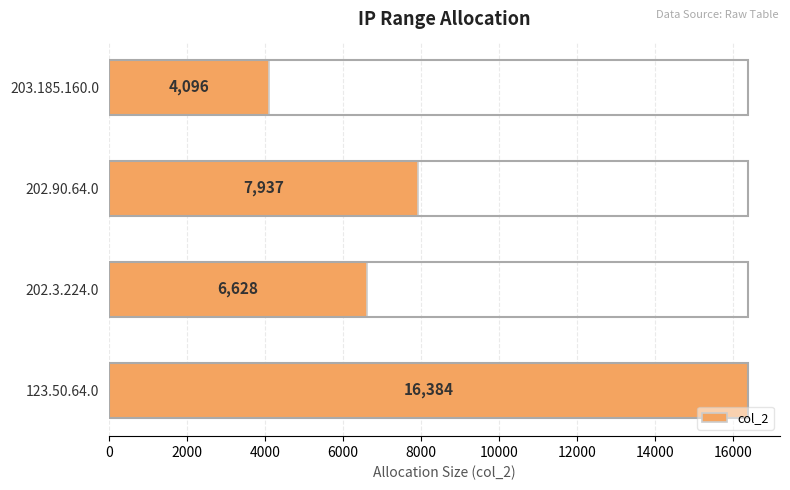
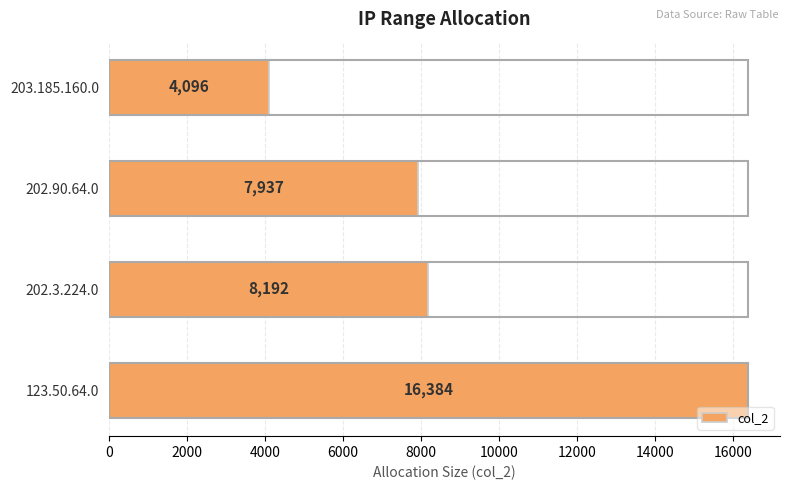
  {
    "203.185.160.0": "4,096",
    "202.90.64.0": "7,937",
-   "202.3.224.0": "6,628",
+   "202.3.224.0": "8,192",
    "123.50.64.0": "16,384"
  }
